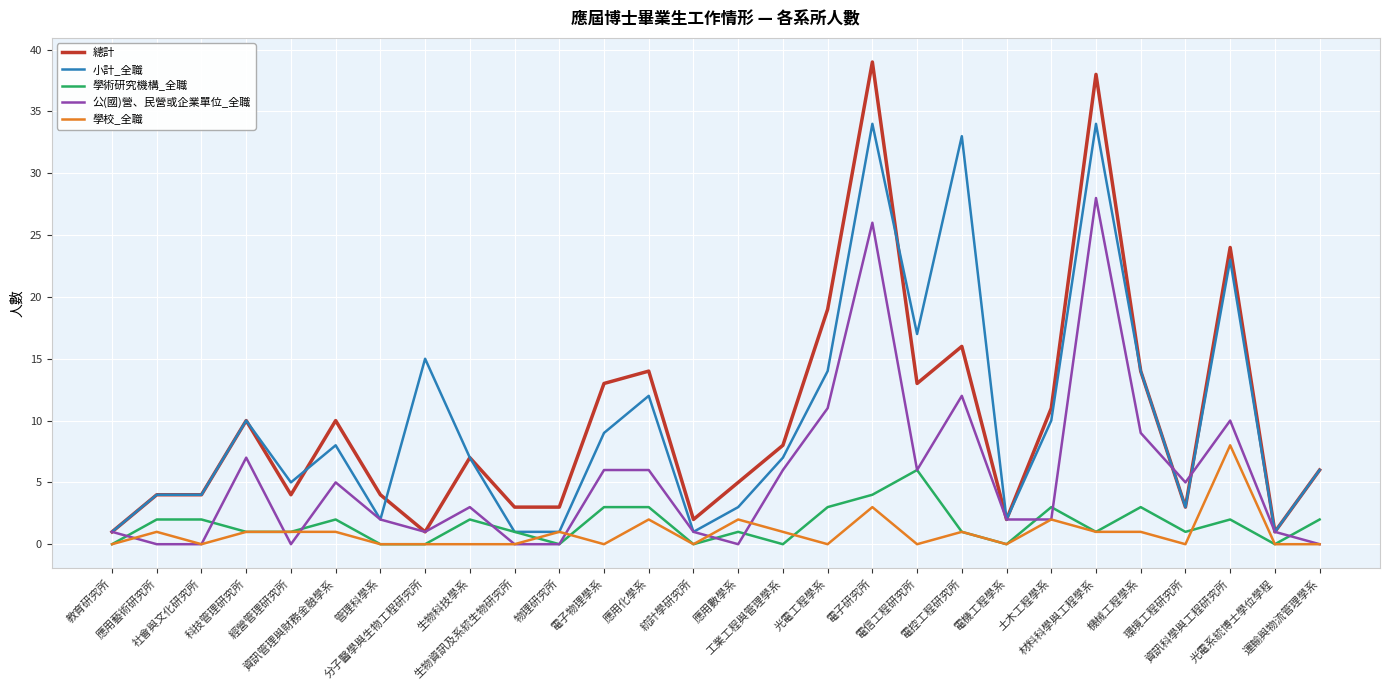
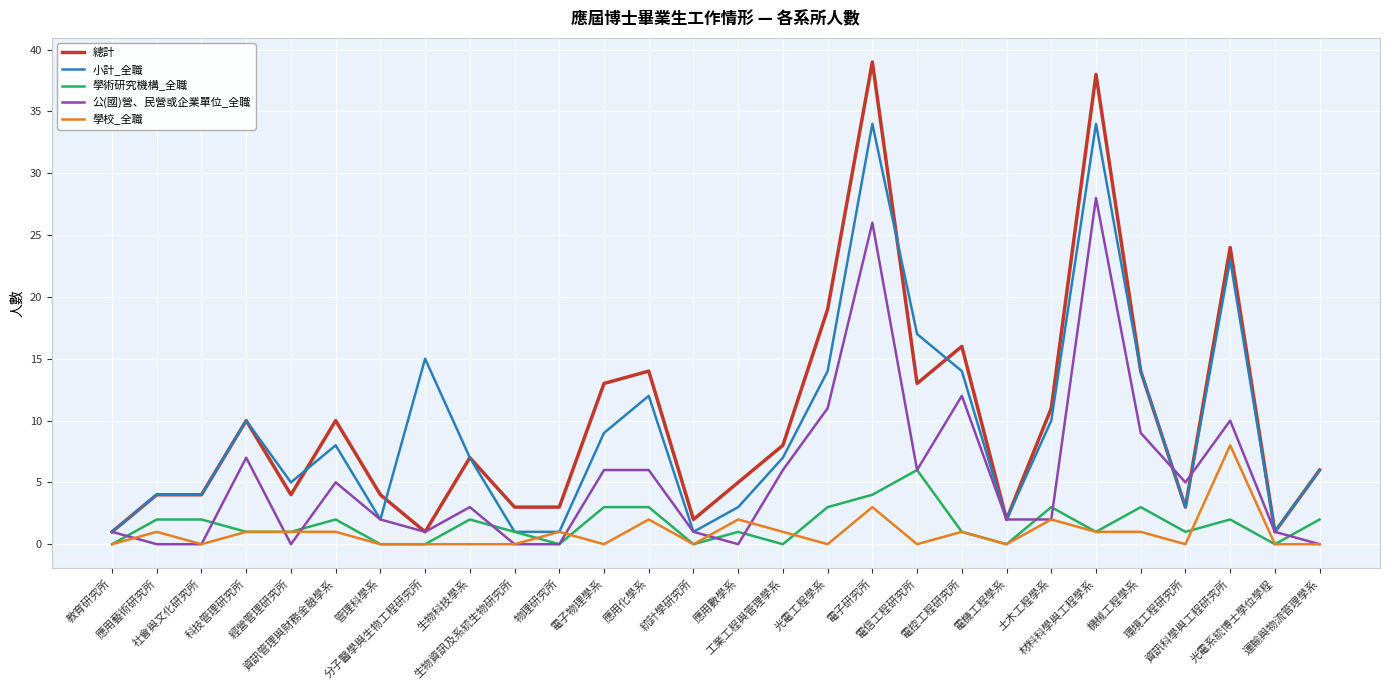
  {
    "總計": {
      "經營管理研究所": 4,
      "資訊管理與財務金融學系": 10,
      "管理科學系": 4,
      "生物資訊及系統生物研究所": 3,
      "物理研究所": 3,
      "電子物理學系": 13,
      "應用化學系": 14,
      "統計學研究所": 2,
      "應用數學系": 5,
      "工業工程與管理學系": 8,
      "光電工程學系": 19,
      "電子研究所": 39,
      "電信工程研究所": 13,
      "電控工程研究所": 16,
      "土木工程學系": 11,
      "材料科學與工程學系": 38,
      "資訊科學與工程研究所": 24
    },
    "小計_全職": {
      "經營管理研究所": 5,
      "資訊管理與財務金融學系": 8,
      "分子醫學與生物工程研究所": 15,
      "電子物理學系": 9,
      "應用化學系": 12,
      "應用數學系": 3,
      "工業工程與管理學系": 7,
      "光電工程學系": 14,
      "電子研究所": 34,
      "電信工程研究所": 17,
-     "電控工程研究所": 33,
+     "電控工程研究所": 14,
      "土木工程學系": 10,
      "材料科學與工程學系": 34,
      "資訊科學與工程研究所": 23
    },
    "學術研究機構_全職": {
      "應用藝術研究所": 2,
      "社會與文化研究所": 2,
      "資訊管理與財務金融學系": 2,
      "生物科技學系": 2,
      "電子物理學系": 3,
      "應用化學系": 3,
      "應用數學系": 1,
      "工業工程與管理學系": 0,
      "光電工程學系": 3,
      "電子研究所": 4,
      "土木工程學系": 3,
      "機械工程學系": 3,
      "環境工程研究所": 1,
      "資訊科學與工程研究所": 2,
      "運輸與物流管理學系": 2
    },
    "公(國)營、民營或企業單位_全職": {
      "應用藝術研究所": 0,
      "科技管理研究所": 7,
      "經營管理研究所": 0,
      "資訊管理與財務金融學系": 5,
      "生物科技學系": 3,
      "電子物理學系": 6,
      "應用化學系": 6,
      "應用數學系": 0,
      "工業工程與管理學系": 6,
      "光電工程學系": 11,
      "電子研究所": 26,
      "電控工程研究所": 12,
      "材料科學與工程學系": 28,
      "機械工程學系": 9,
      "環境工程研究所": 5,
      "資訊科學與工程研究所": 10
    },
    "學校_全職": {
      "應用藝術研究所": 1,
      "資訊管理與財務金融學系": 1,
      "生物科技學系": 0,
      "電子物理學系": 0,
      "應用化學系": 2,
      "應用數學系": 2,
      "工業工程與管理學系": 1,
      "光電工程學系": 0,
      "電子研究所": 3,
      "電信工程研究所": 0,
      "機械工程學系": 1,
      "環境工程研究所": 0,
      "資訊科學與工程研究所": 8
    }
  }
